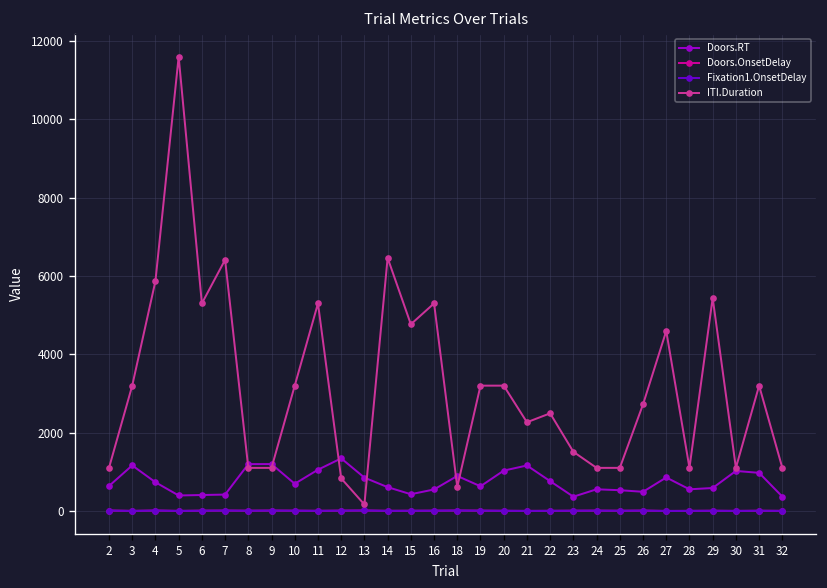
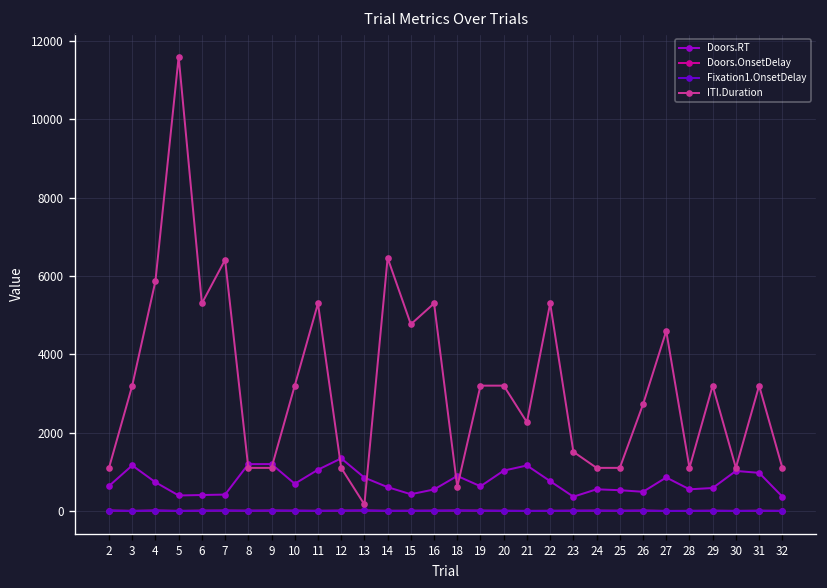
  {
    "ITI.Duration": {
      "2": 1100,
      "3": 3200,
      "4": 5900,
      "5": 11600,
      "6": 5300,
      "7": 6400,
      "8": 1100,
      "9": 1100,
      "10": 3200,
      "11": 5300,
-     "12": 800,
+     "12": 1100,
      "13": 200,
      "14": 6500,
      "15": 4800,
      "16": 5300,
      "18": 600,
      "19": 3200,
      "20": 3200,
      "21": 2300,
-     "22": 2500,
+     "22": 5300,
      "23": 1500,
      "24": 1100,
      "25": 1100,
      "26": 2700,
      "27": 4600,
      "28": 1100,
-     "29": 5400,
+     "29": 3200,
      "31": 3200,
      "32": 1100
    }
  }
